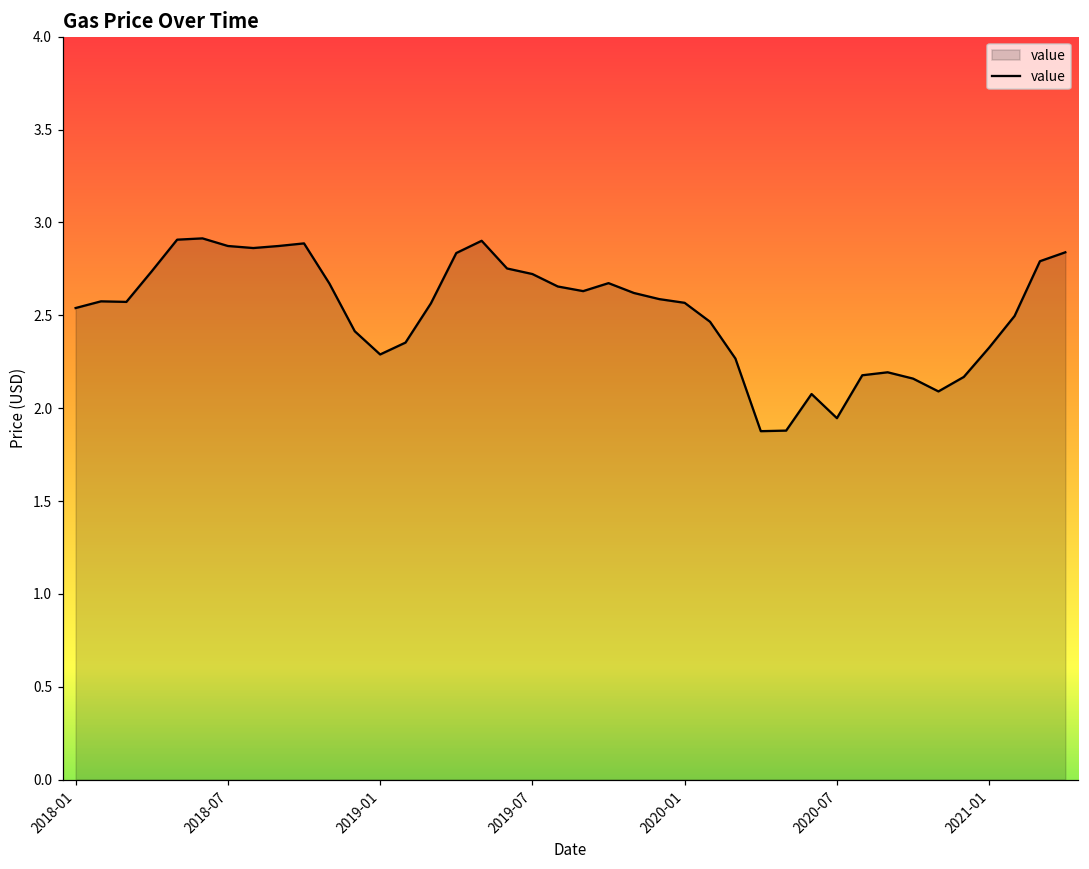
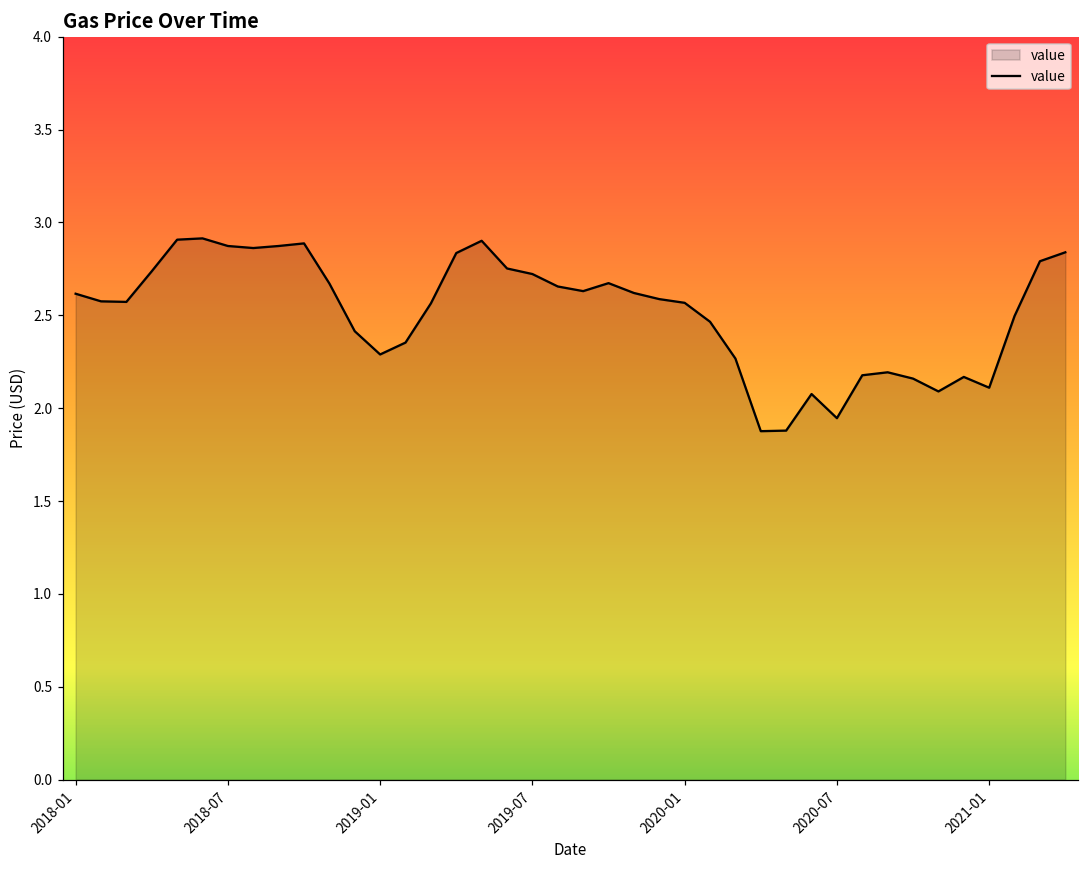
  {
-   "2018-01": 2.54,
+   "2018-01": 2.62,
    "2018-07": 2.87,
    "2019-01": 2.29,
    "2019-07": 2.72,
    "2020-01": 2.57,
    "2020-07": 1.95,
-   "2021-01": 2.33
+   "2021-01": 2.11
  }
